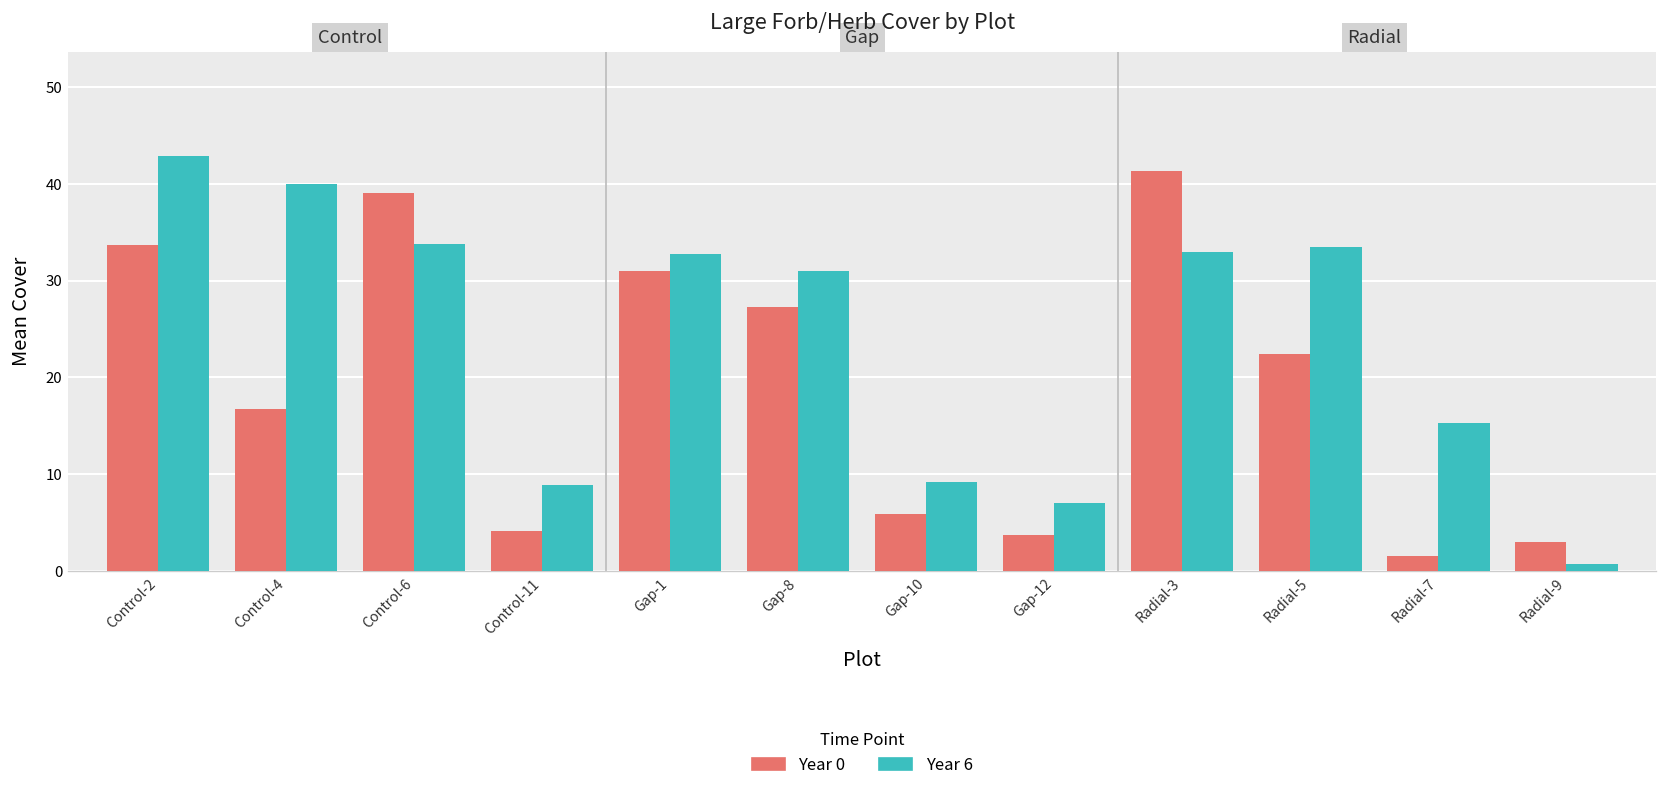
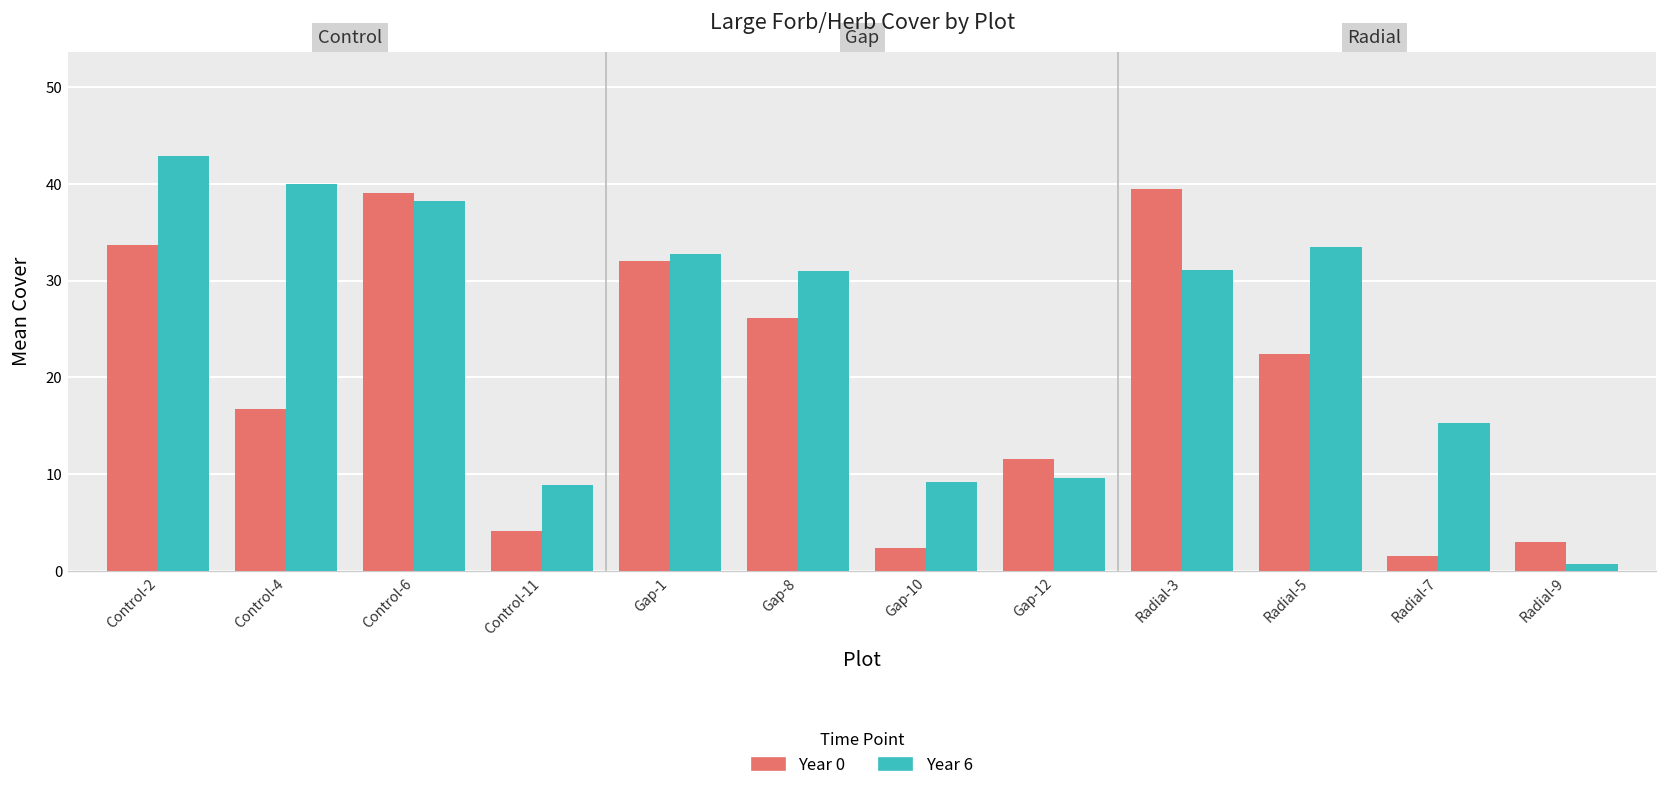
  {
    "Year 0": {
      "Control-2": 34,
      "Control-4": 17,
      "Control-6": 39,
      "Control-11": 4,
-     "Gap-1": 31,
-     "Gap-8": 27,
-     "Gap-10": 6,
-     "Gap-12": 4,
-     "Radial-3": 41,
+     "Gap-1": 32,
+     "Gap-8": 26,
+     "Gap-10": 2,
+     "Gap-12": 12,
+     "Radial-3": 40,
      "Radial-5": 22,
      "Radial-7": 2,
      "Radial-9": 3
    },
    "Year 6": {
      "Control-2": 43,
      "Control-4": 40,
-     "Control-6": 34,
+     "Control-6": 38,
      "Control-11": 9,
      "Gap-1": 33,
      "Gap-8": 31,
      "Gap-10": 9,
-     "Gap-12": 7,
-     "Radial-3": 33,
+     "Gap-12": 10,
+     "Radial-3": 31,
      "Radial-5": 33,
      "Radial-7": 15,
      "Radial-9": 1
    }
  }
